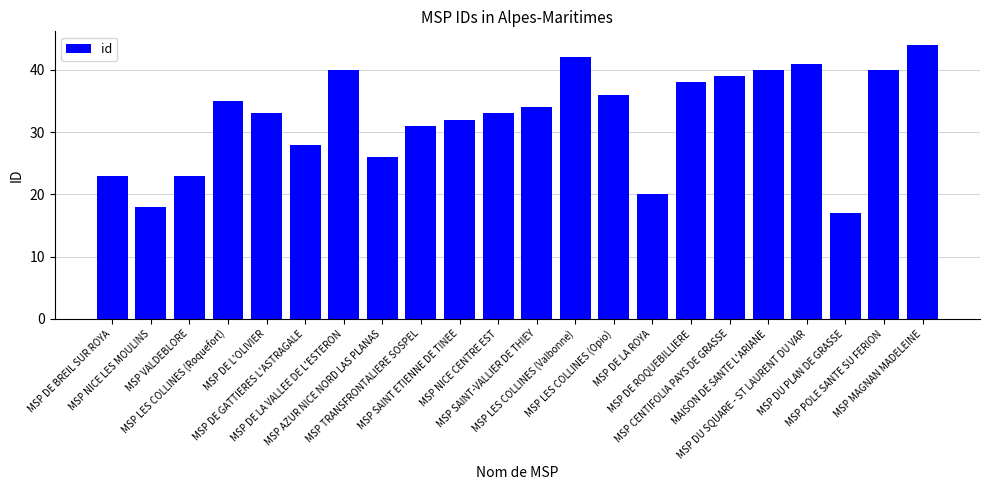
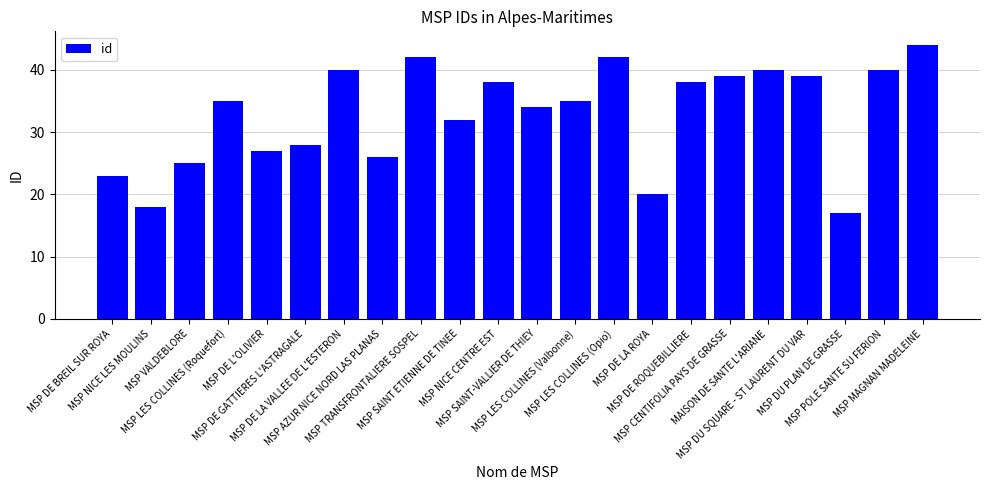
  {
    "MSP DE BREIL SUR ROYA": 23,
    "MSP NICE LES MOULINS": 18,
-   "MSP VALDEBLORE": 23,
+   "MSP VALDEBLORE": 25,
    "MSP LES COLLINES (Roquefort)": 35,
-   "MSP DE L'OLIVIER": 33,
+   "MSP DE L'OLIVIER": 27,
    "MSP DE GATTIERES L'ASTRAGALE": 28,
    "MSP DE LA VALLEE DE L'ESTERON": 40,
    "MSP AZUR NICE NORD LAS PLANAS": 26,
-   "MSP TRANSFRONTALIERE SOSPEL": 31,
+   "MSP TRANSFRONTALIERE SOSPEL": 42,
    "MSP SAINT ETIENNE DE TINEE": 32,
-   "MSP NICE CENTRE EST": 33,
+   "MSP NICE CENTRE EST": 38,
    "MSP SAINT-VALLIER DE THIEY": 34,
-   "MSP LES COLLINES (Valbonne)": 42,
-   "MSP LES COLLINES (Opio)": 36,
+   "MSP LES COLLINES (Valbonne)": 35,
+   "MSP LES COLLINES (Opio)": 42,
    "MSP DE LA ROYA": 20,
    "MSP DE ROQUEBILLIERE": 38,
    "MSP CENTIFOLIA PAYS DE GRASSE": 39,
    "MAISON DE SANTE L'ARIANE": 40,
-   "MSP DU SQUARE - ST LAURENT DU VAR": 41,
+   "MSP DU SQUARE - ST LAURENT DU VAR": 39,
    "MSP DU PLAN DE GRASSE": 17,
    "MSP POLE SANTE SU FERION": 40,
    "MSP MAGNAN MADELEINE": 44
  }
